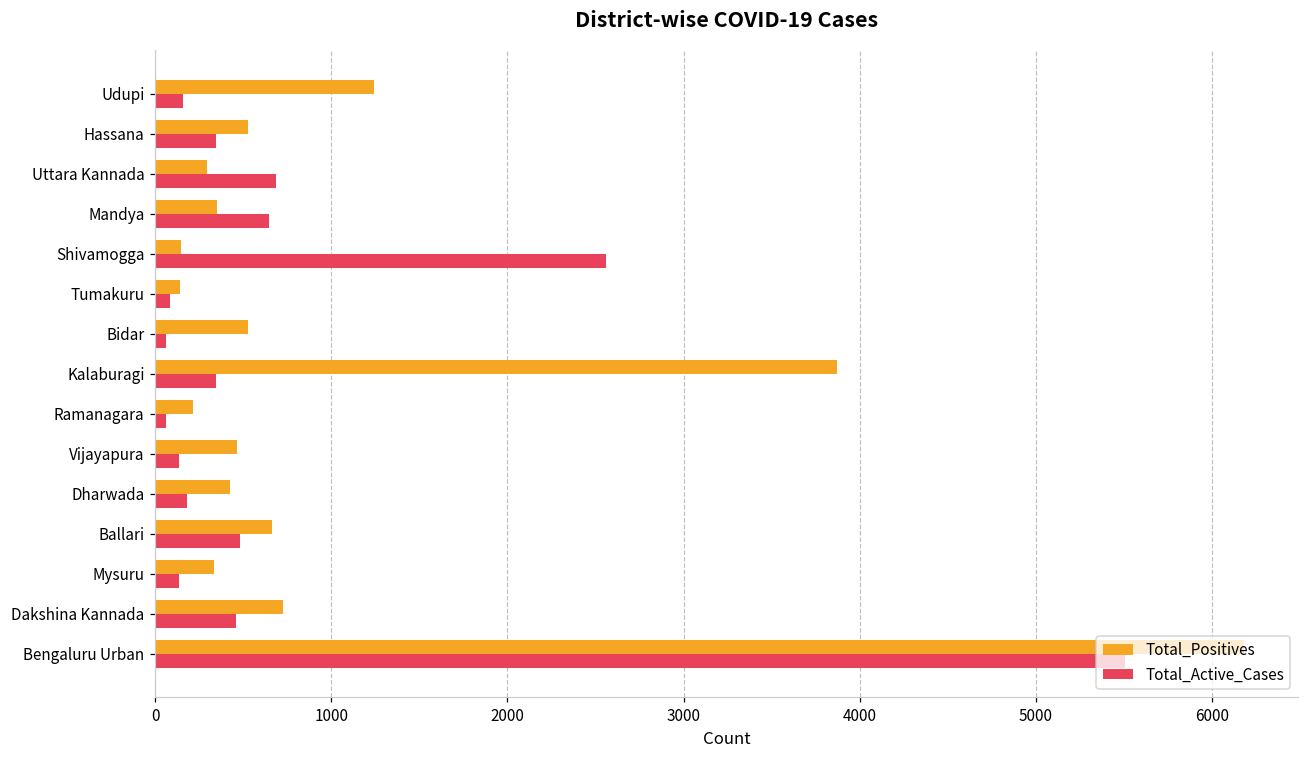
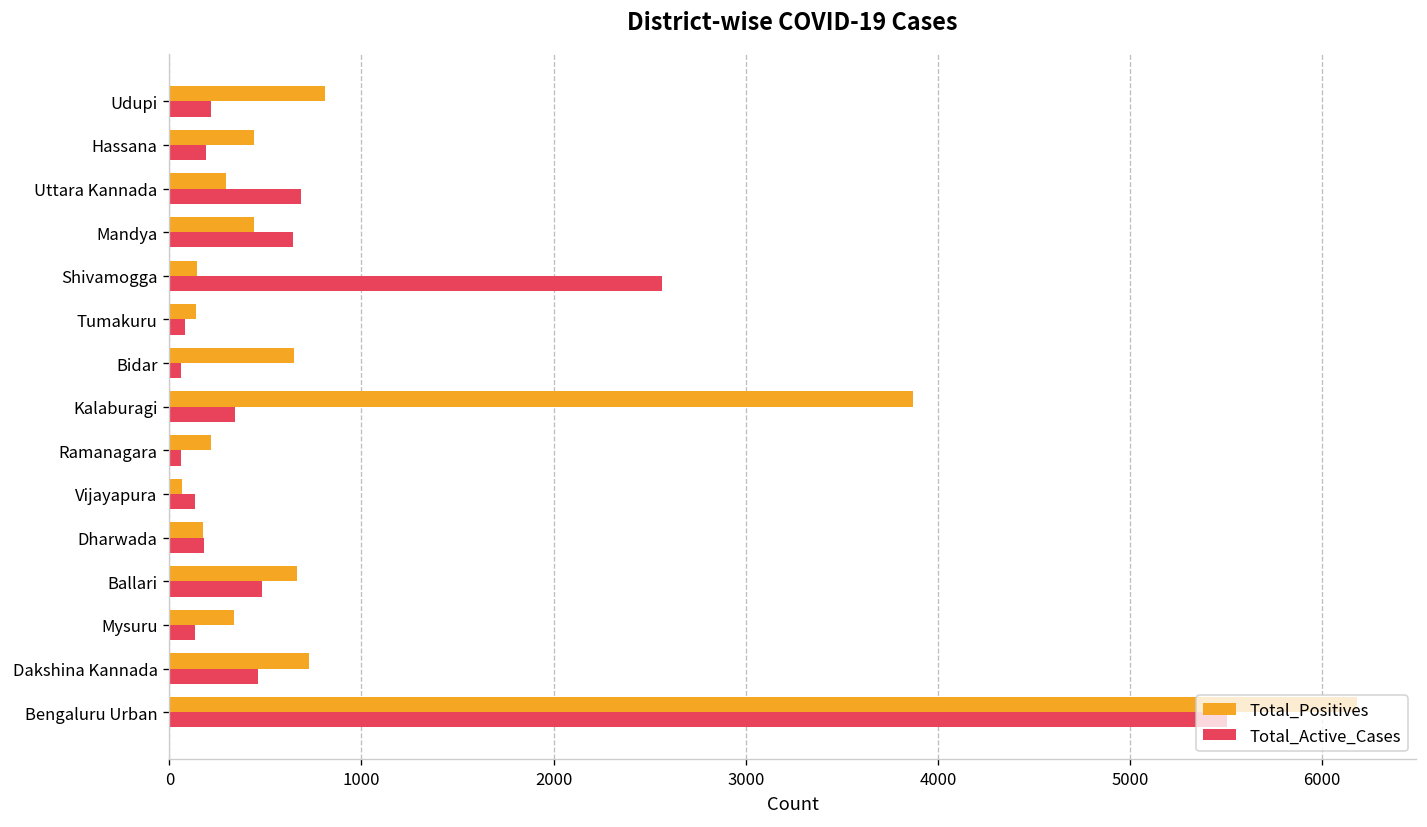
  {
    "Total_Positives": {
-     "Udupi": 1240,
-     "Hassana": 530,
+     "Udupi": 810,
+     "Hassana": 440,
      "Uttara Kannada": 290,
-     "Mandya": 350,
+     "Mandya": 440,
      "Shivamogga": 150,
      "Tumakuru": 140,
-     "Bidar": 530,
+     "Bidar": 650,
      "Kalaburagi": 3870,
      "Ramanagara": 220,
-     "Vijayapura": 470,
-     "Dharwada": 430,
+     "Vijayapura": 70,
+     "Dharwada": 180,
      "Ballari": 670,
      "Mysuru": 340,
      "Dakshina Kannada": 730
    },
    "Total_Active_Cases": {
-     "Udupi": 160,
-     "Hassana": 340,
+     "Udupi": 220,
+     "Hassana": 190,
      "Uttara Kannada": 680,
      "Mandya": 650,
      "Shivamogga": 2560,
      "Tumakuru": 80,
      "Bidar": 60,
      "Kalaburagi": 340,
      "Ramanagara": 60,
      "Vijayapura": 140,
      "Dharwada": 180,
      "Ballari": 480,
      "Mysuru": 140,
      "Dakshina Kannada": 460
    }
  }
